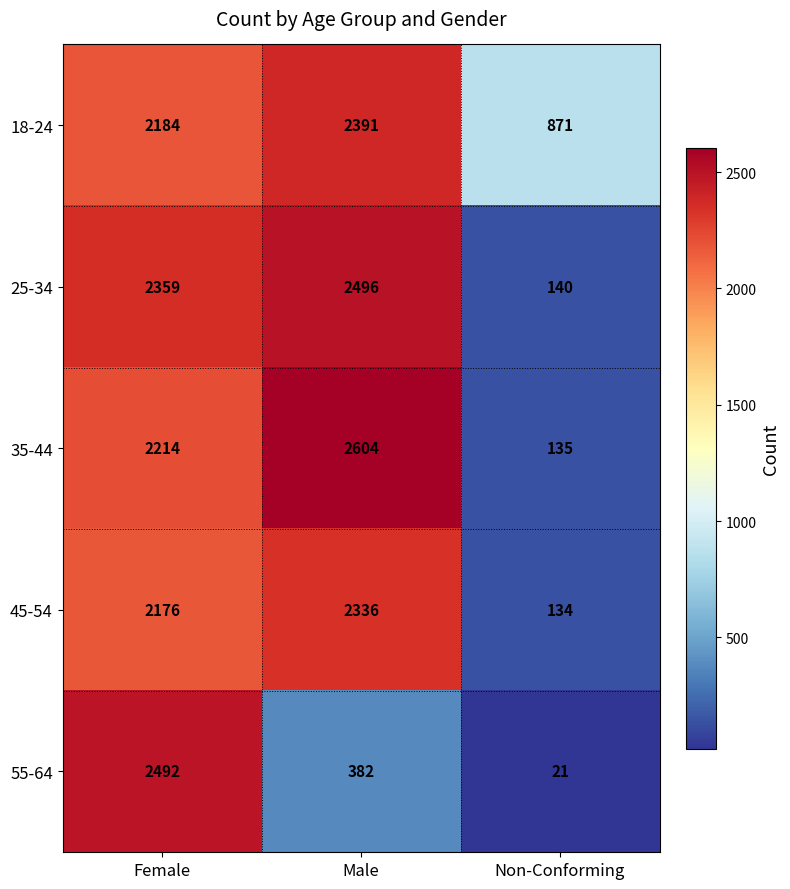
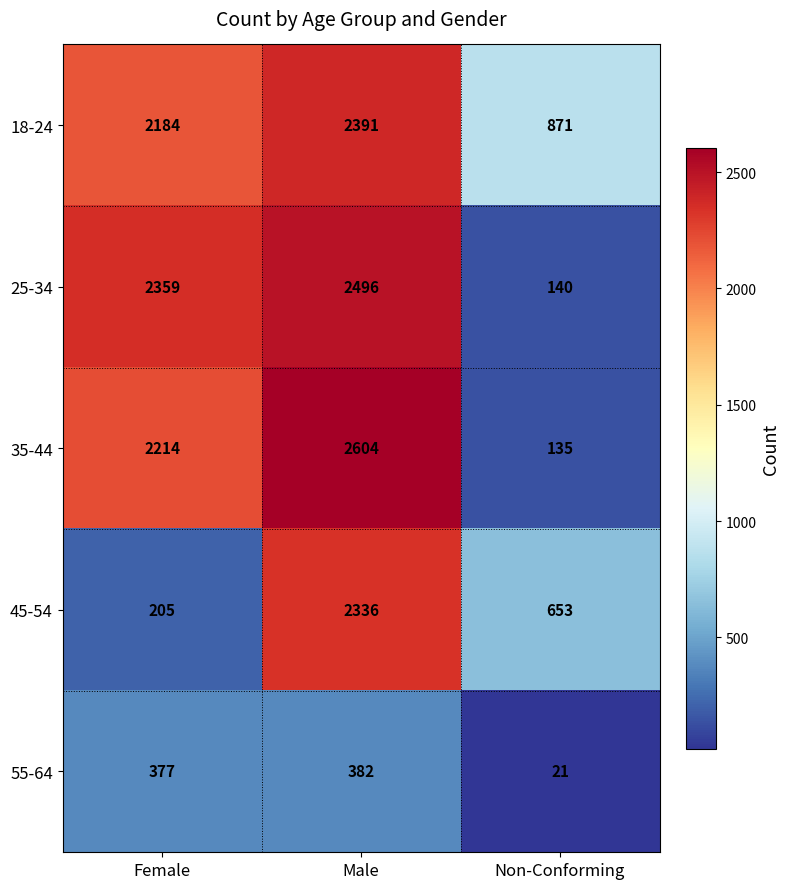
  {
    "18-24": {
      "Female": 2184,
      "Male": 2391,
      "Non-Conforming": 871
    },
    "25-34": {
      "Female": 2359,
      "Male": 2496,
      "Non-Conforming": 140
    },
    "35-44": {
      "Female": 2214,
      "Male": 2604,
      "Non-Conforming": 135
    },
    "45-54": {
-     "Female": 2176,
+     "Female": 205,
      "Male": 2336,
-     "Non-Conforming": 134
+     "Non-Conforming": 653
    },
    "55-64": {
-     "Female": 2492,
+     "Female": 377,
      "Male": 382,
      "Non-Conforming": 21
    }
  }
